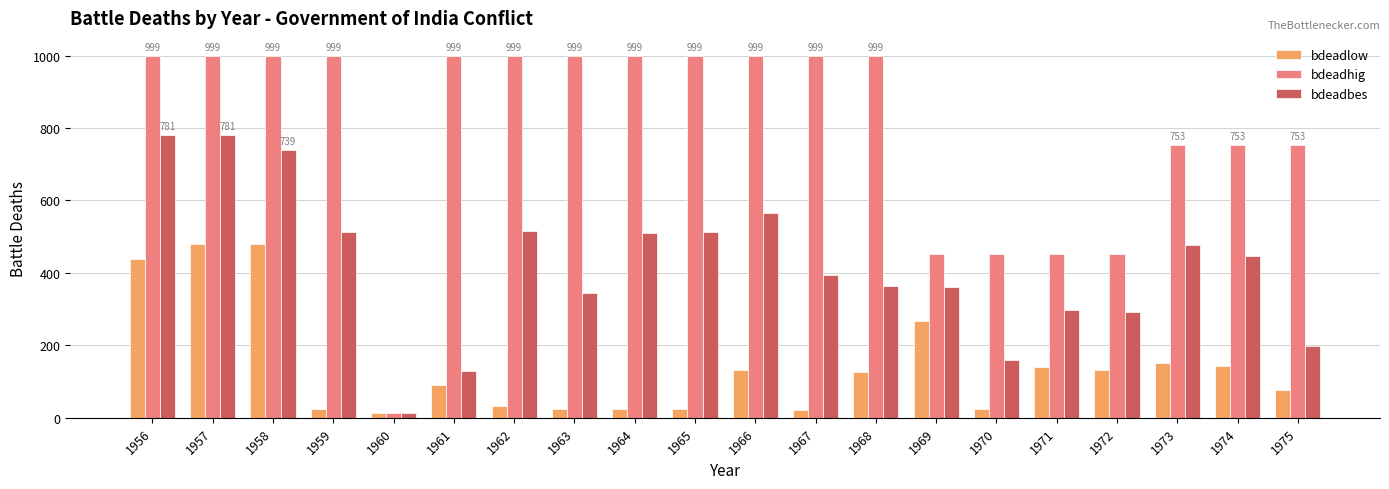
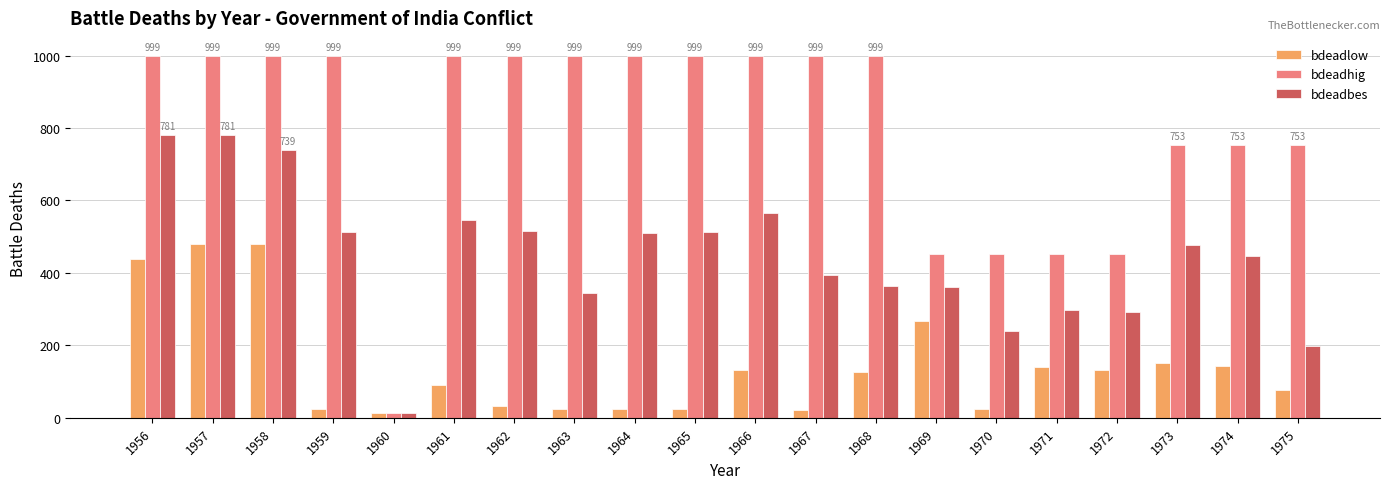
  {
    "bdeadbes": {
      "1959": 510,
      "1960": 10,
-     "1961": 130,
+     "1961": 550,
      "1962": 520,
      "1963": 350,
      "1964": 510,
      "1965": 510,
      "1966": 570,
      "1967": 400,
      "1968": 360,
      "1969": 360,
-     "1970": 160,
+     "1970": 240,
      "1971": 300,
      "1972": 290,
      "1973": 480,
      "1974": 450,
      "1975": 200
    }
  }
